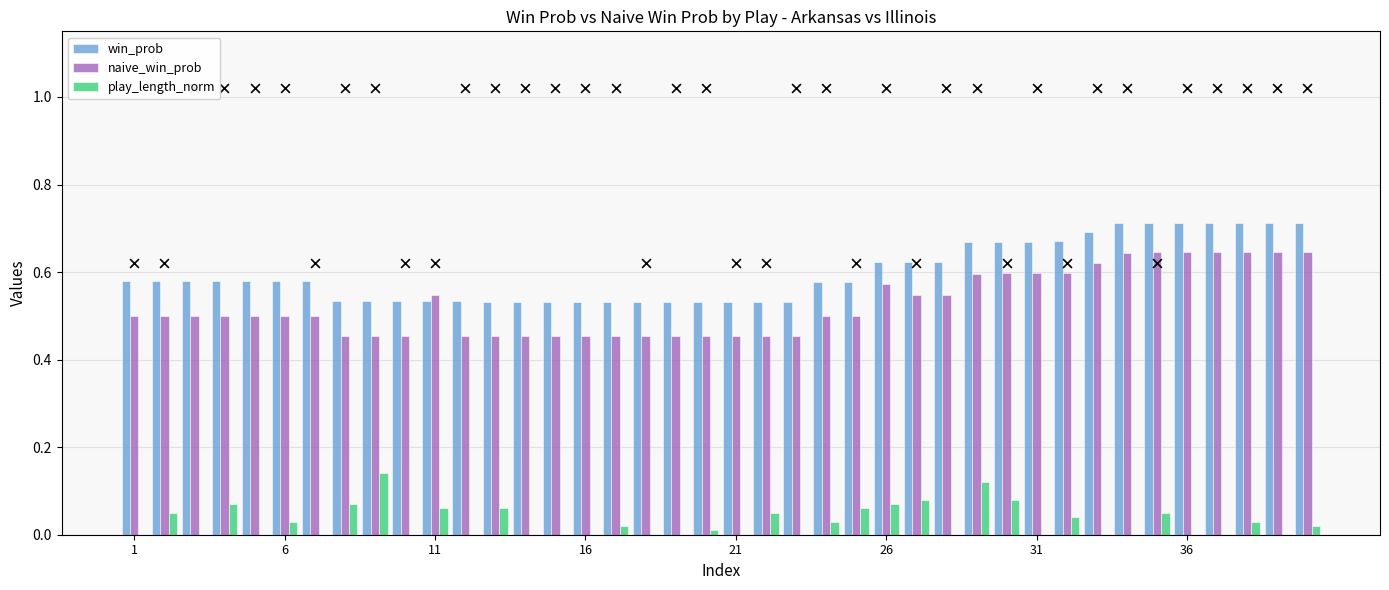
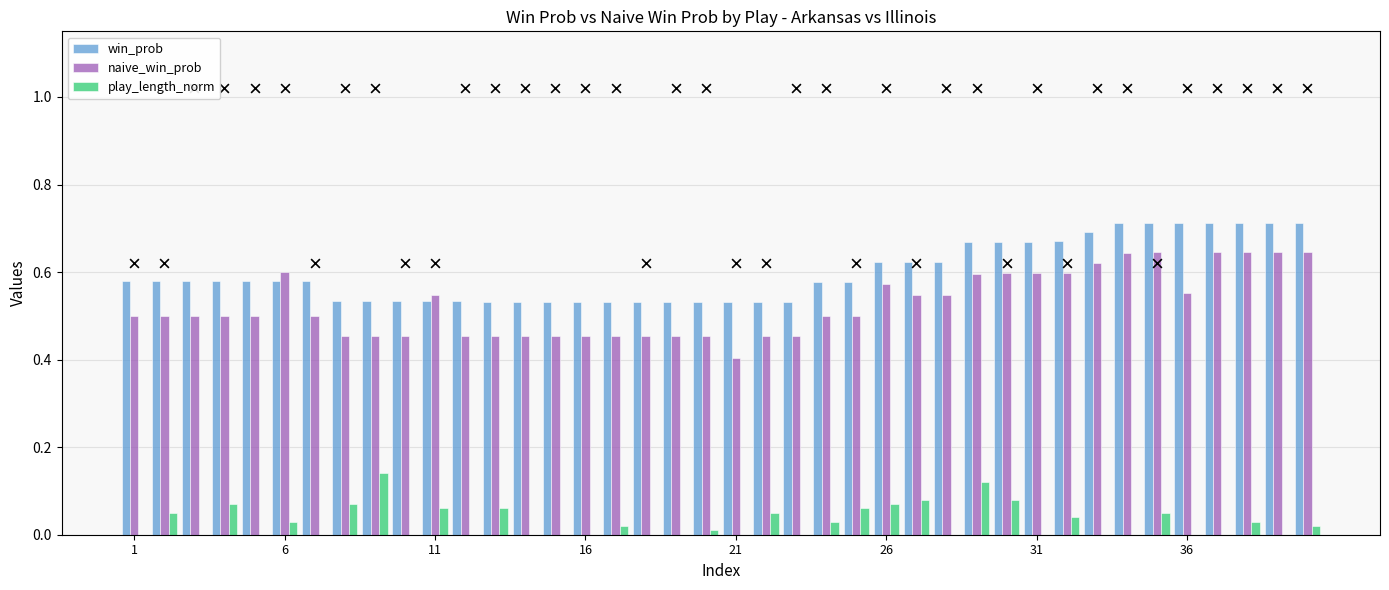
  {
    "naive_win_prob": {
      "1": 0.50,
-     "6": 0.5,
+     "6": 0.6,
      "11": 0.55,
      "16": 0.45,
-     "21": 0.45,
+     "21": 0.40,
      "26": 0.57,
      "31": 0.60,
-     "36": 0.64
+     "36": 0.55
    }
  }
